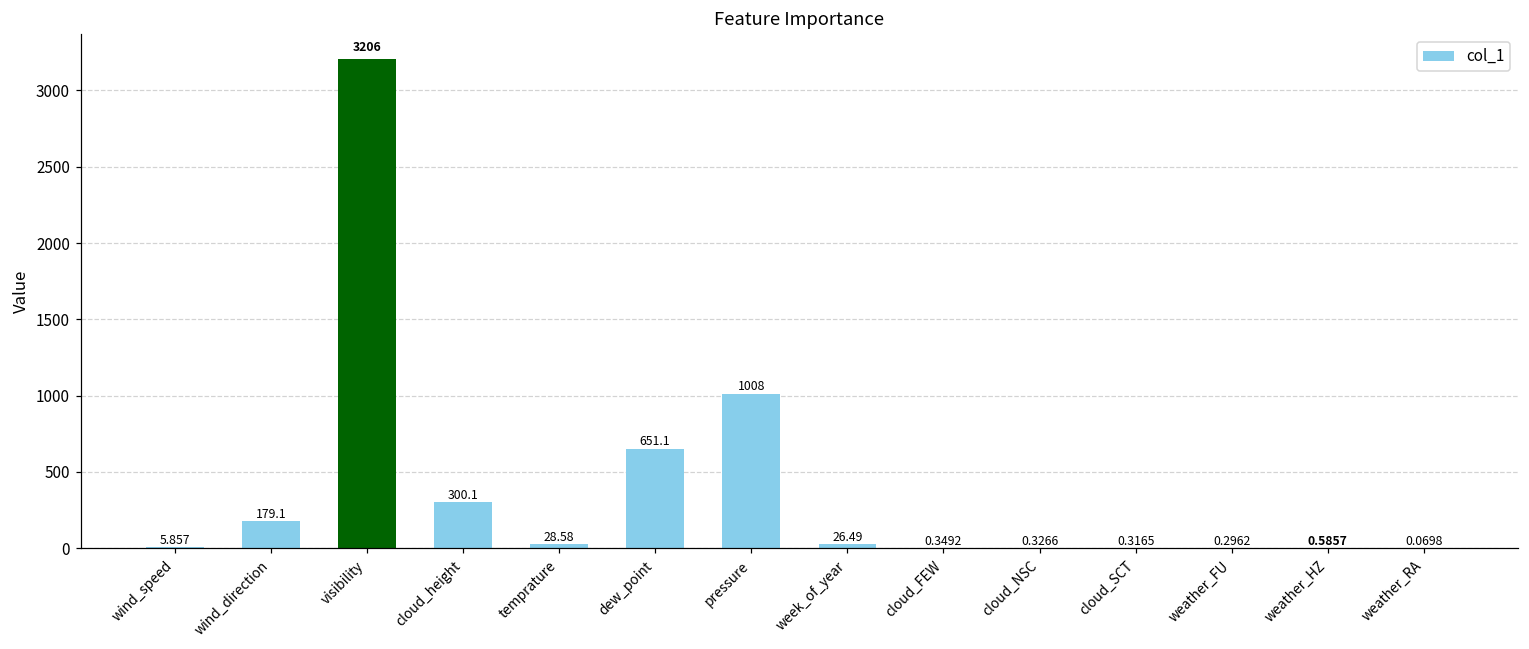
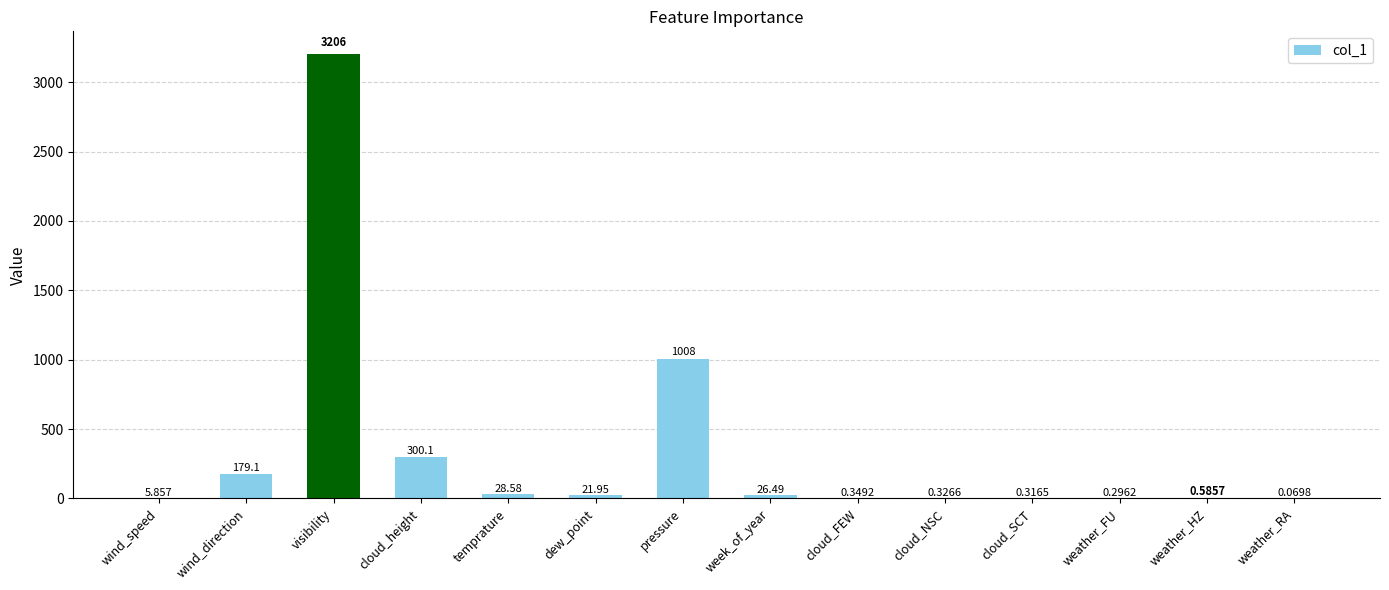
  {
    "wind_speed": 5.857,
    "wind_direction": 179.1,
    "visibility": 3206,
    "cloud_height": 300.1,
    "temprature": 28.58,
-   "dew_point": 651.1,
+   "dew_point": 21.95,
    "pressure": 1008,
    "week_of_year": 26.49,
    "cloud_FEW": 0.3492,
    "cloud_NSC": 0.3266,
    "cloud_SCT": 0.3165,
    "weather_FU": 0.2962,
    "weather_HZ": 0.5857,
    "weather_RA": 0.0698
  }
